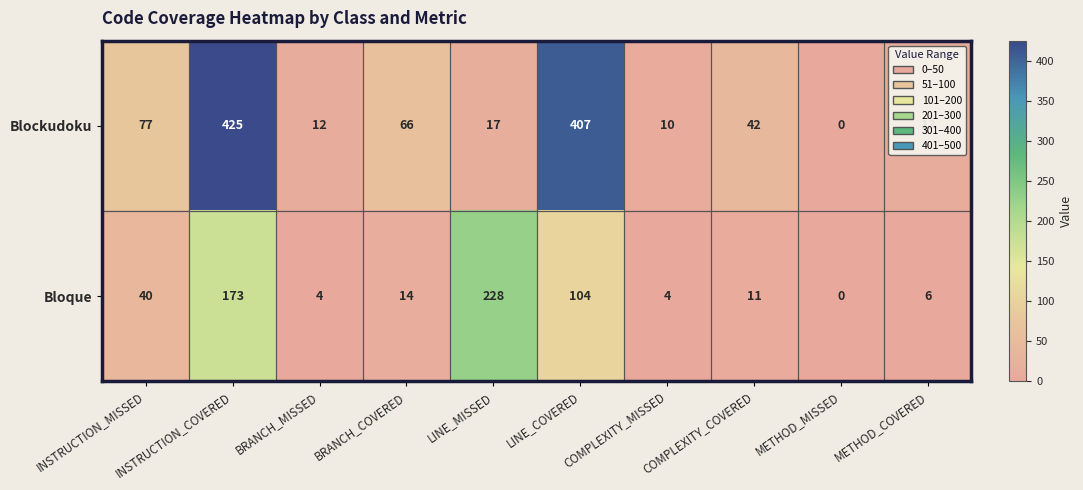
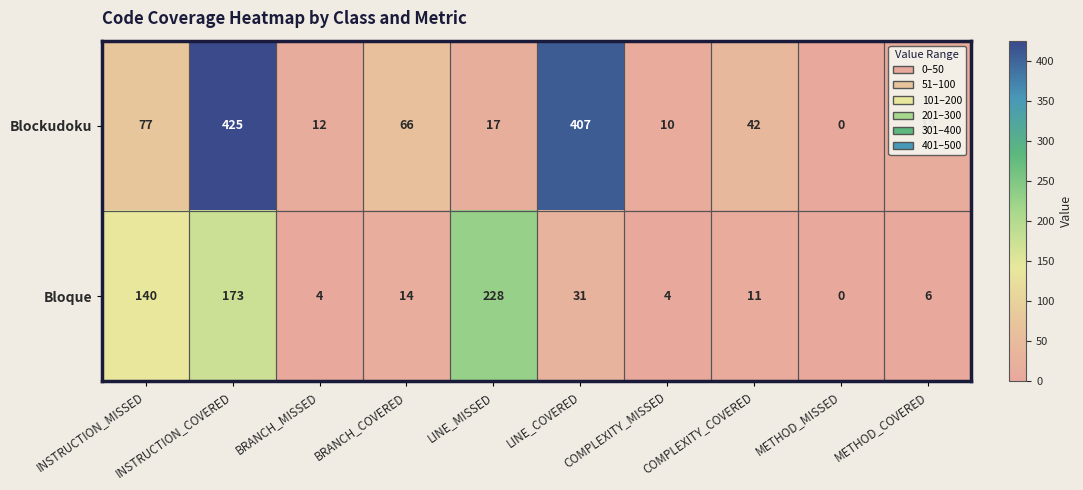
  {
    "Blockudoku": {
      "INSTRUCTION_MISSED": 77,
      "INSTRUCTION_COVERED": 425,
      "BRANCH_MISSED": 12,
      "BRANCH_COVERED": 66,
      "LINE_MISSED": 17,
      "LINE_COVERED": 407,
      "COMPLEXITY_MISSED": 10,
      "COMPLEXITY_COVERED": 42,
      "METHOD_MISSED": 0
    },
    "Bloque": {
-     "INSTRUCTION_MISSED": 40,
+     "INSTRUCTION_MISSED": 140,
      "INSTRUCTION_COVERED": 173,
      "BRANCH_MISSED": 4,
      "BRANCH_COVERED": 14,
      "LINE_MISSED": 228,
-     "LINE_COVERED": 104,
+     "LINE_COVERED": 31,
      "COMPLEXITY_MISSED": 4,
      "COMPLEXITY_COVERED": 11,
      "METHOD_MISSED": 0,
      "METHOD_COVERED": 6
    }
  }
